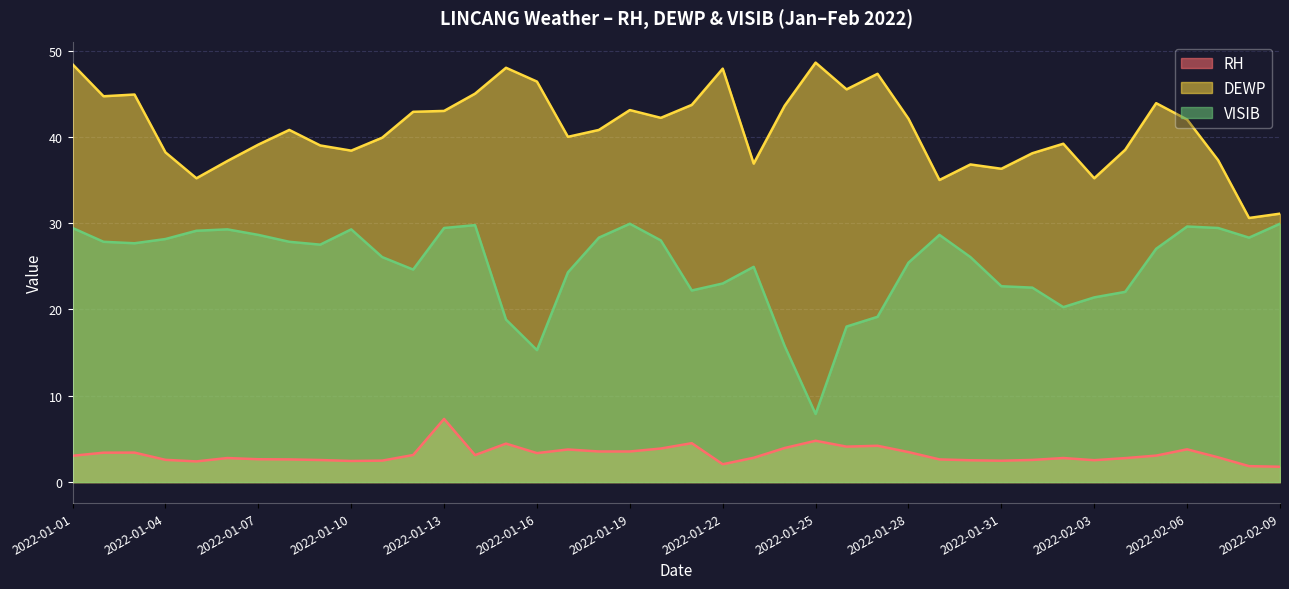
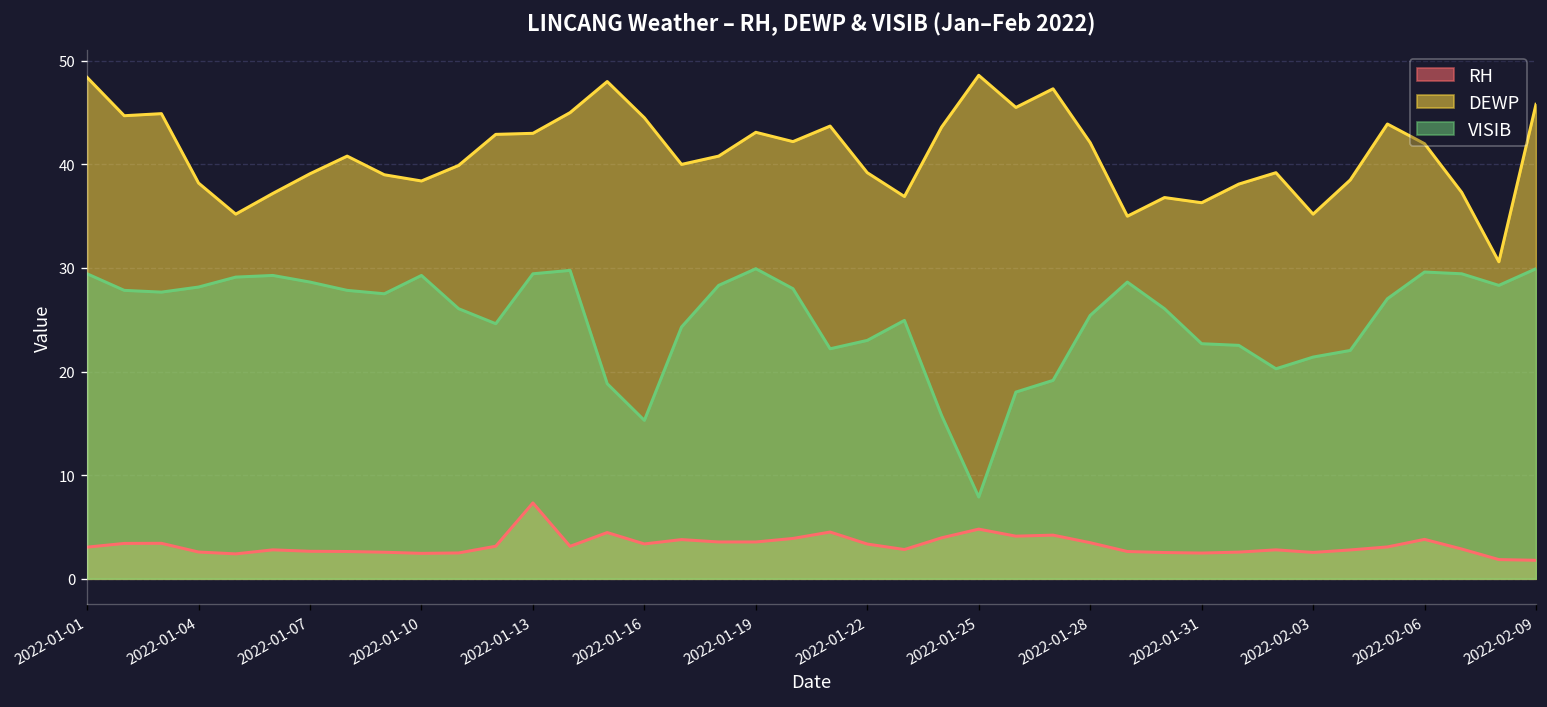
  {
    "RH": {
      "2022-01-01": 3,
      "2022-01-04": 3,
      "2022-01-07": 3,
      "2022-01-10": 2,
      "2022-01-13": 7,
      "2022-01-16": 3,
      "2022-01-19": 4,
-     "2022-01-22": 2,
+     "2022-01-22": 3,
      "2022-01-25": 5,
      "2022-01-28": 3,
      "2022-01-31": 2,
      "2022-02-03": 3,
      "2022-02-06": 4,
      "2022-02-09": 2
    },
    "DEWP": {
      "2022-01-01": 48,
      "2022-01-04": 38,
      "2022-01-07": 39,
      "2022-01-10": 38,
      "2022-01-13": 43,
-     "2022-01-16": 46,
+     "2022-01-16": 45,
      "2022-01-19": 43,
-     "2022-01-22": 48,
+     "2022-01-22": 39,
      "2022-01-25": 49,
      "2022-01-28": 42,
      "2022-01-31": 36,
      "2022-02-03": 35,
-     "2022-02-09": 31
+     "2022-02-09": 46
    },
    "VISIB": {
      "2022-01-01": 29,
      "2022-01-04": 28,
      "2022-01-07": 29,
      "2022-01-10": 29,
      "2022-01-13": 29,
      "2022-01-16": 15,
      "2022-01-19": 30,
      "2022-01-22": 23,
      "2022-01-25": 8,
      "2022-01-28": 25,
      "2022-01-31": 23,
      "2022-02-03": 21,
      "2022-02-06": 30,
      "2022-02-09": 30
    }
  }
